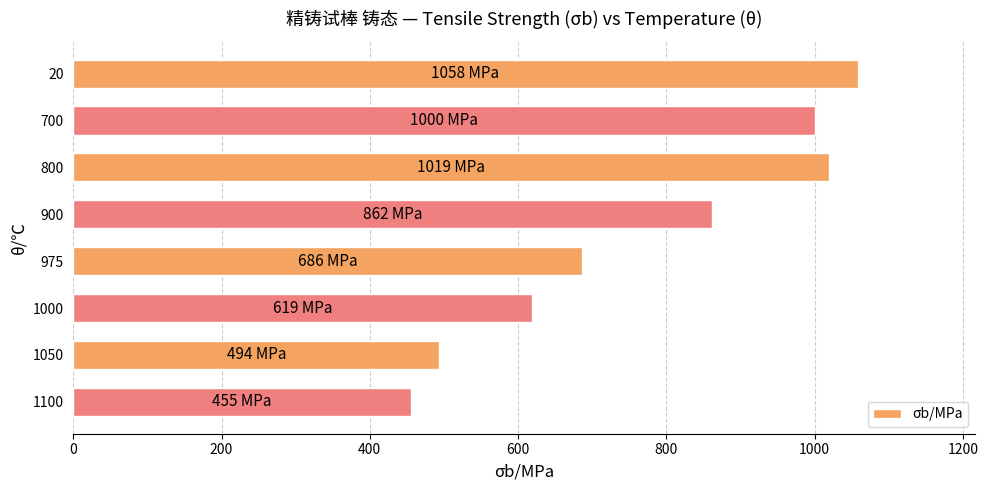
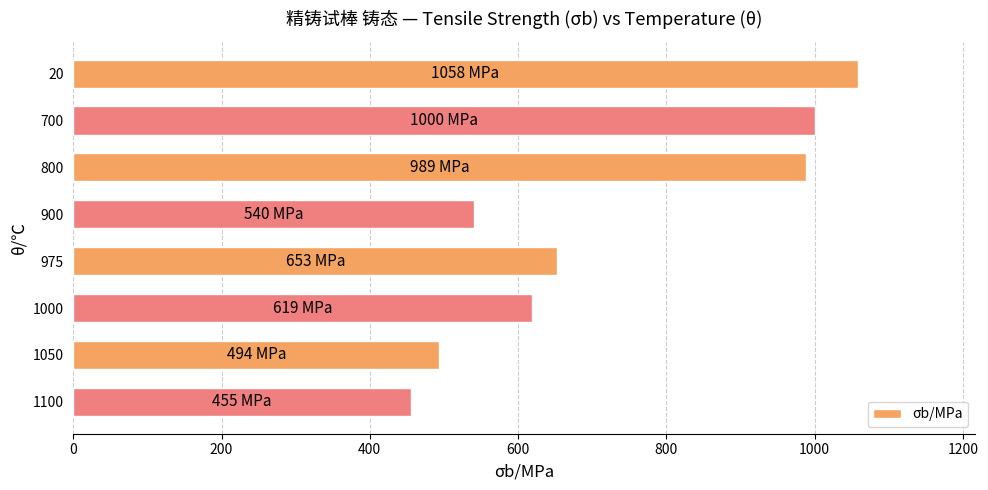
  {
    "20": 1058,
    "700": 1000,
-   "800": 1019,
-   "900": 862,
-   "975": 686,
+   "800": 989,
+   "900": 540,
+   "975": 653,
    "1000": 619,
    "1050": 494,
    "1100": 455
  }
